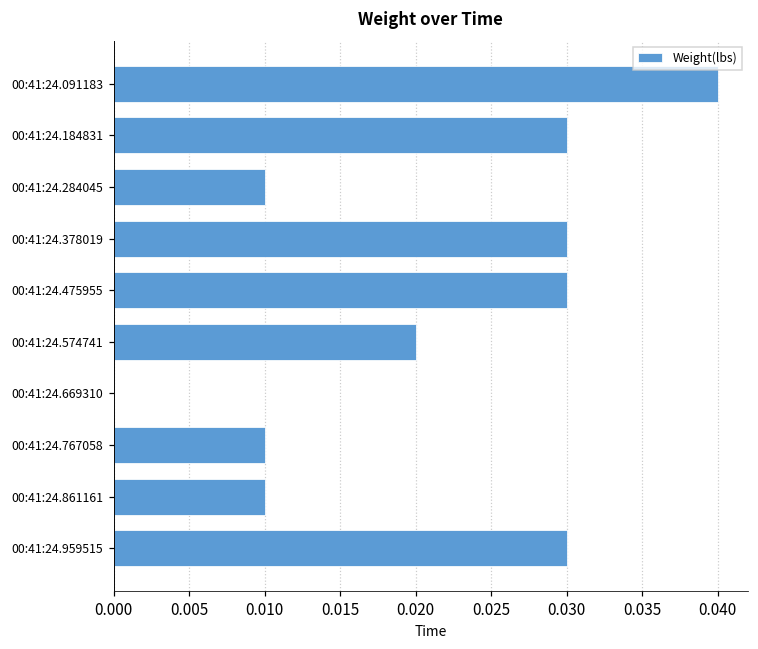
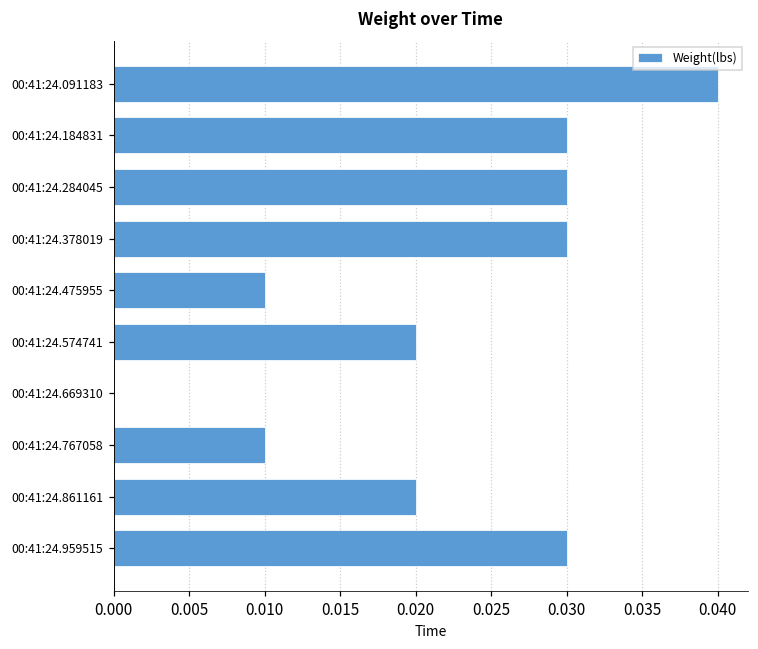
  {
    "00:41:24.091183": 0.04,
    "00:41:24.184831": 0.03,
-   "00:41:24.284045": 0.01,
+   "00:41:24.284045": 0.03,
    "00:41:24.378019": 0.03,
-   "00:41:24.475955": 0.03,
+   "00:41:24.475955": 0.01,
    "00:41:24.574741": 0.02,
    "00:41:24.669310": 0.00,
    "00:41:24.767058": 0.01,
-   "00:41:24.861161": 0.01,
+   "00:41:24.861161": 0.02,
    "00:41:24.959515": 0.03
  }
